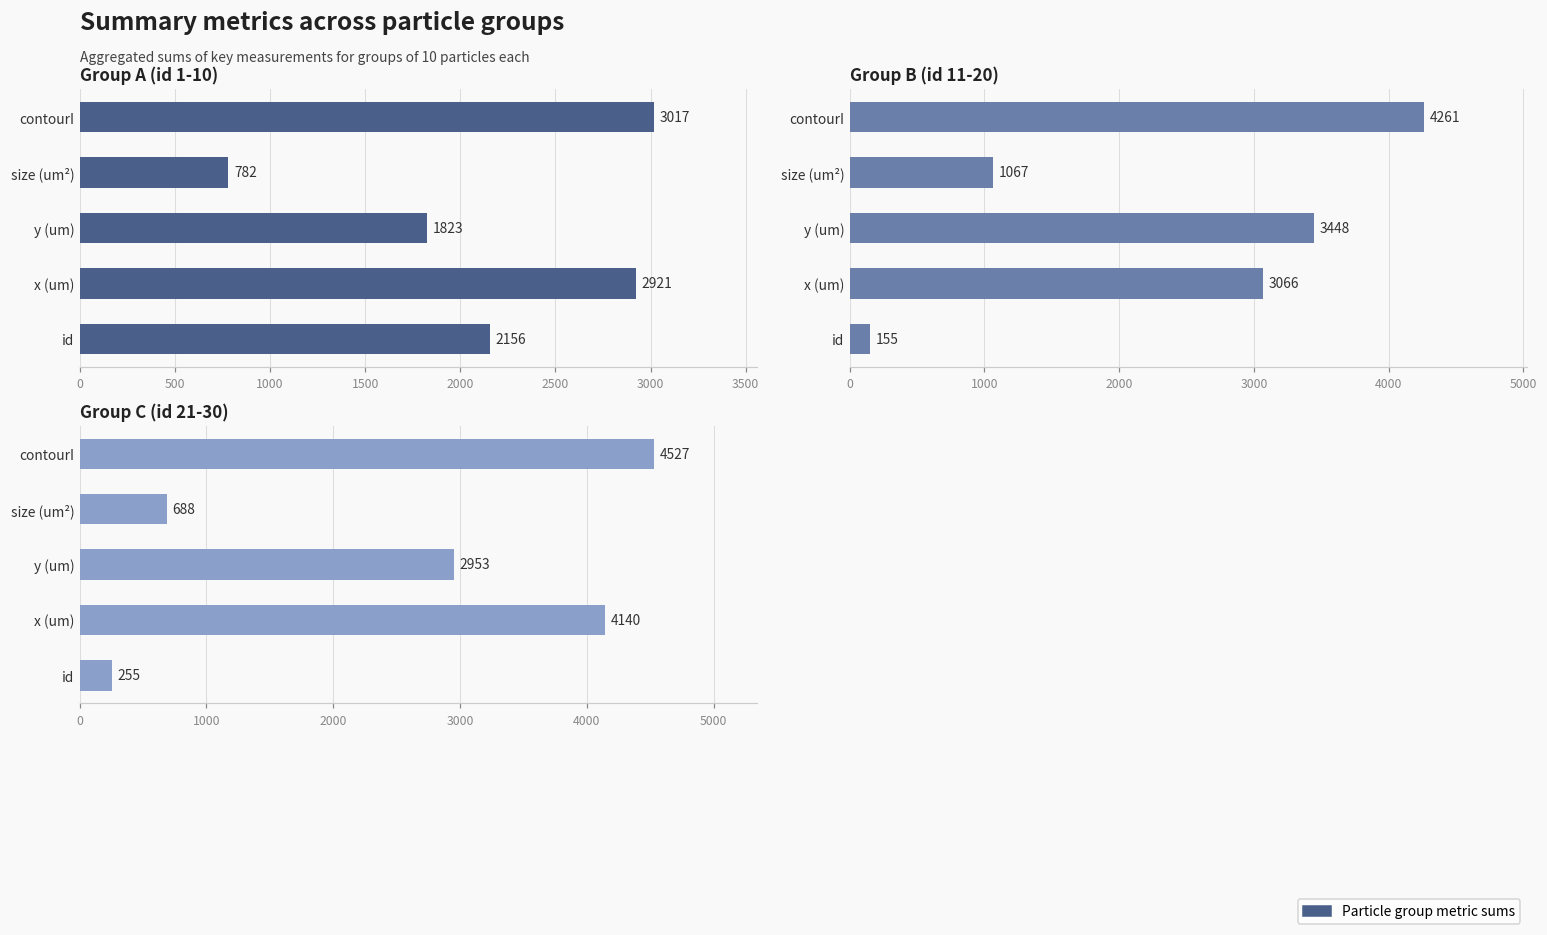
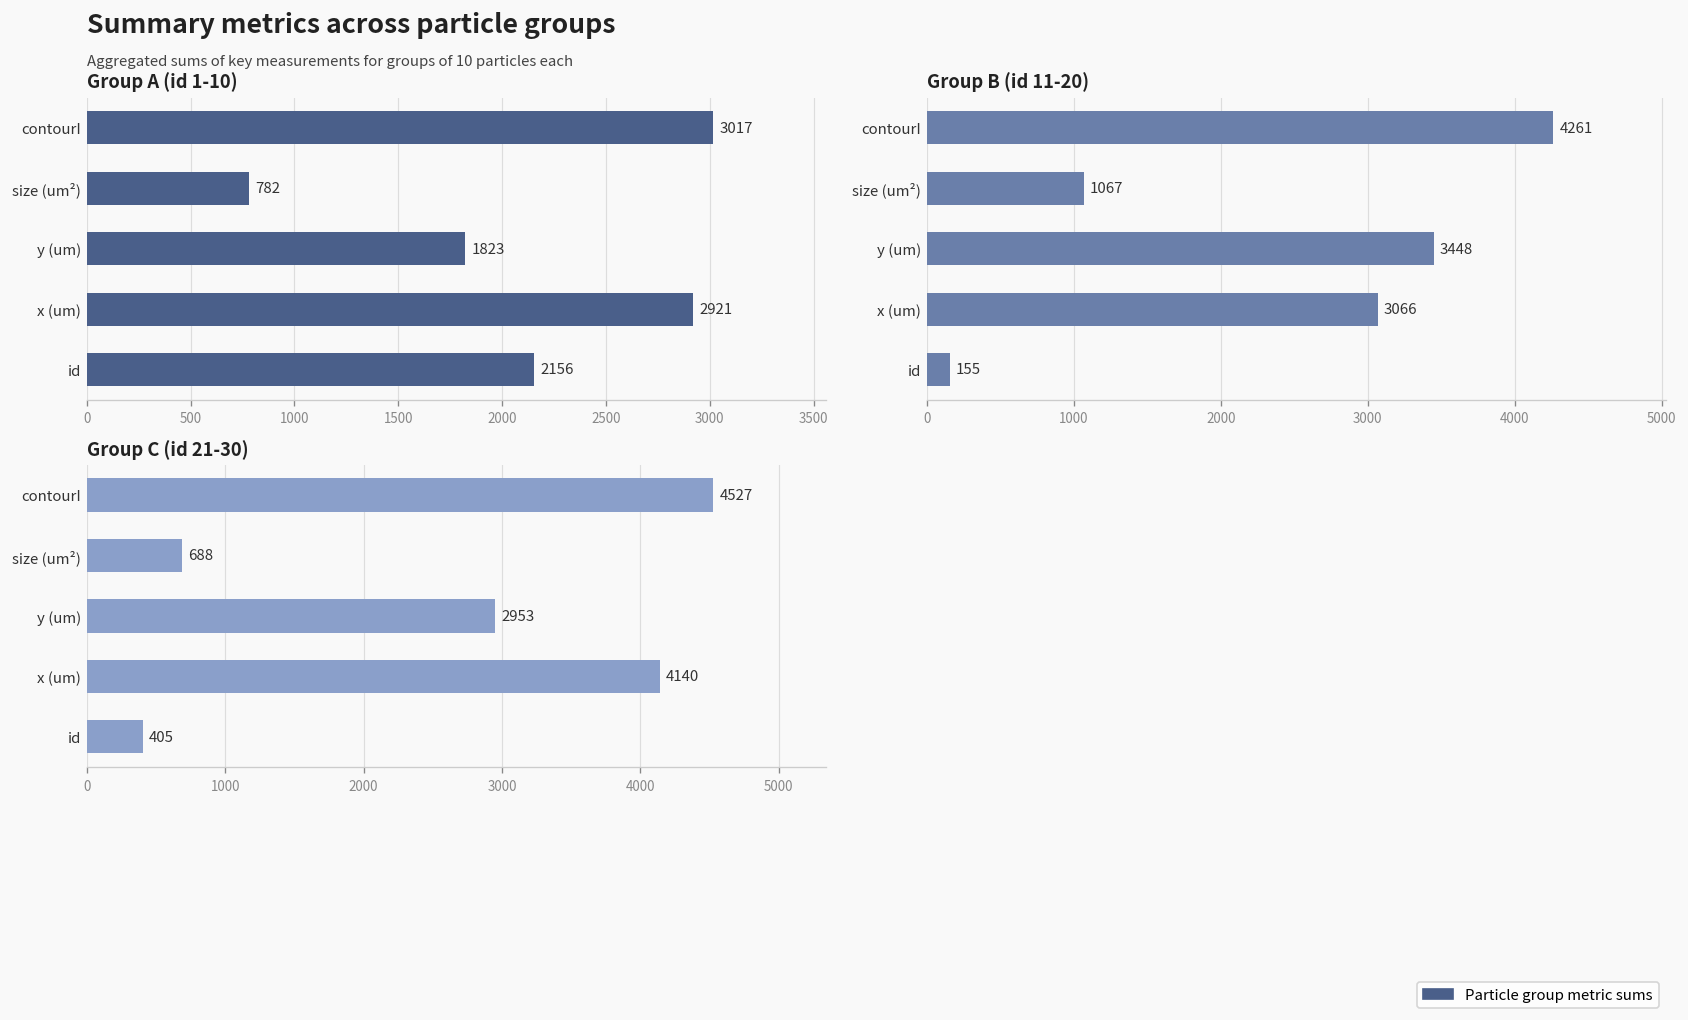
  {
    "Group A (id 1-10)": {
      "contourI": 3017,
      "size (um²)": 782,
      "y (um)": 1823,
      "x (um)": 2921,
      "id": 2156
    },
    "Group B (id 11-20)": {
      "contourI": 4261,
      "size (um²)": 1067,
      "y (um)": 3448,
      "x (um)": 3066,
      "id": 155
    },
    "Group C (id 21-30)": {
      "contourI": 4527,
      "size (um²)": 688,
      "y (um)": 2953,
      "x (um)": 4140,
-     "id": 255
+     "id": 405
    }
  }
